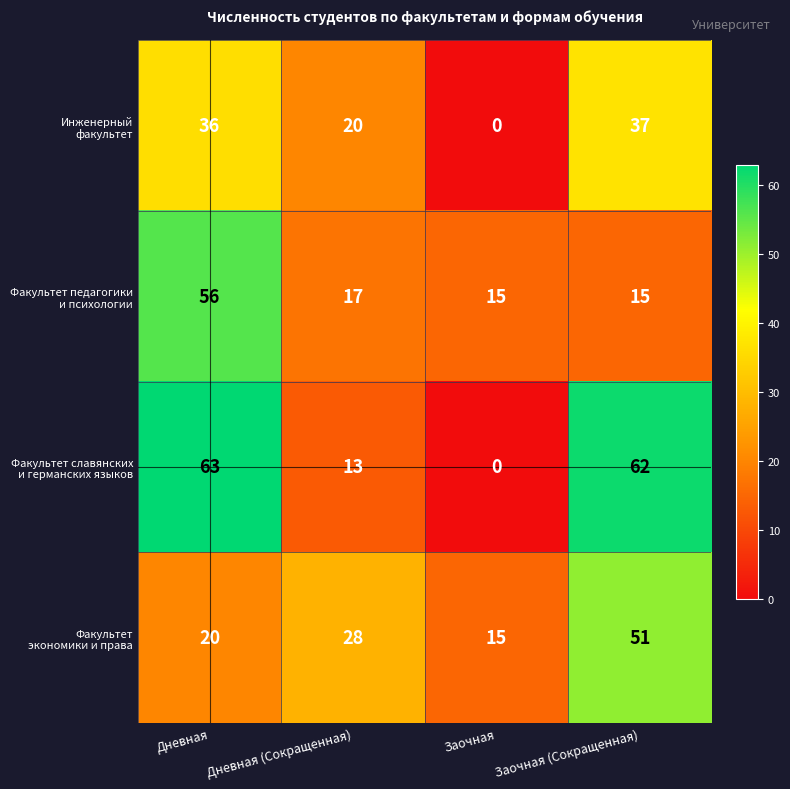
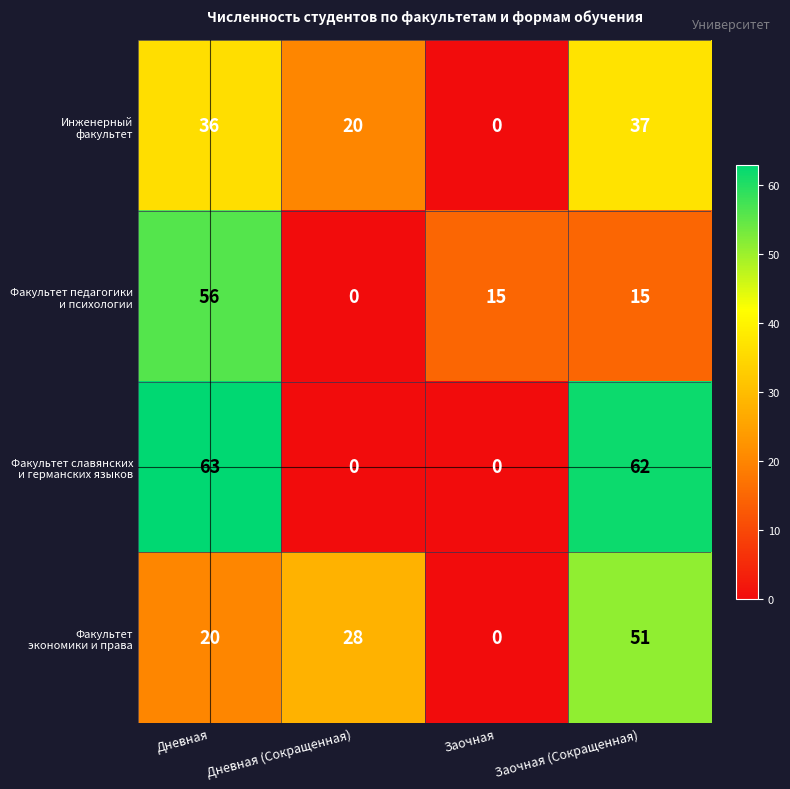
  {
    "Инженерный факультет": {
      "Дневная": 36,
      "Дневная (Сокращенная)": 20,
      "Заочная": 0,
      "Заочная (Сокращенная)": 37
    },
    "Факультет педагогики и психологии": {
      "Дневная": 56,
-     "Дневная (Сокращенная)": 17,
+     "Дневная (Сокращенная)": 0,
      "Заочная": 15,
      "Заочная (Сокращенная)": 15
    },
    "Факультет славянских и германских языков": {
      "Дневная": 63,
-     "Дневная (Сокращенная)": 13,
+     "Дневная (Сокращенная)": 0,
      "Заочная": 0,
      "Заочная (Сокращенная)": 62
    },
    "Факультет экономики и права": {
      "Дневная": 20,
      "Дневная (Сокращенная)": 28,
-     "Заочная": 15,
+     "Заочная": 0,
      "Заочная (Сокращенная)": 51
    }
  }
